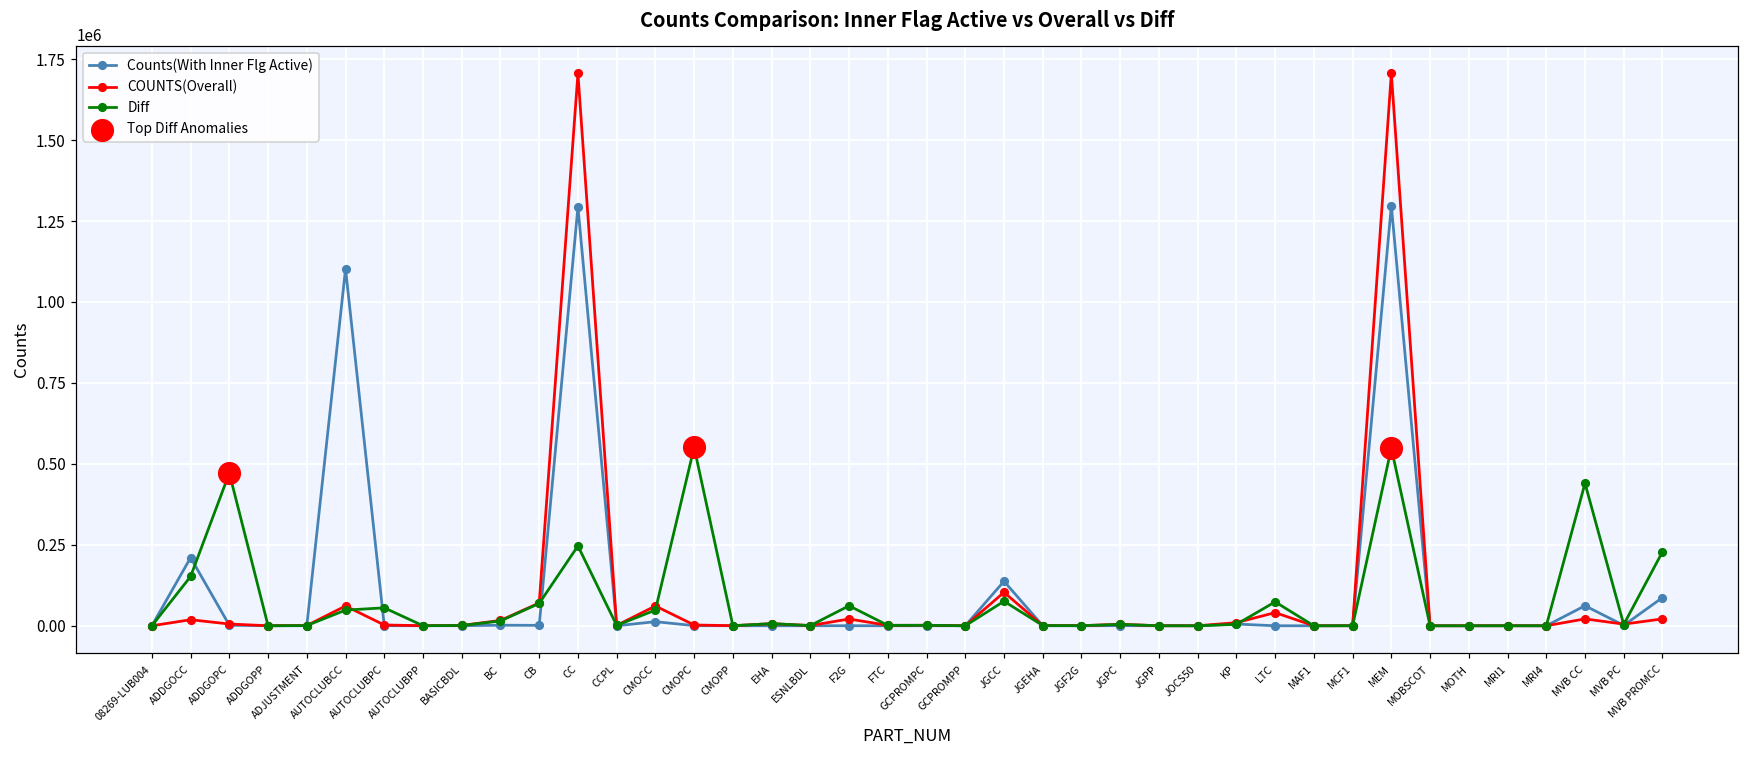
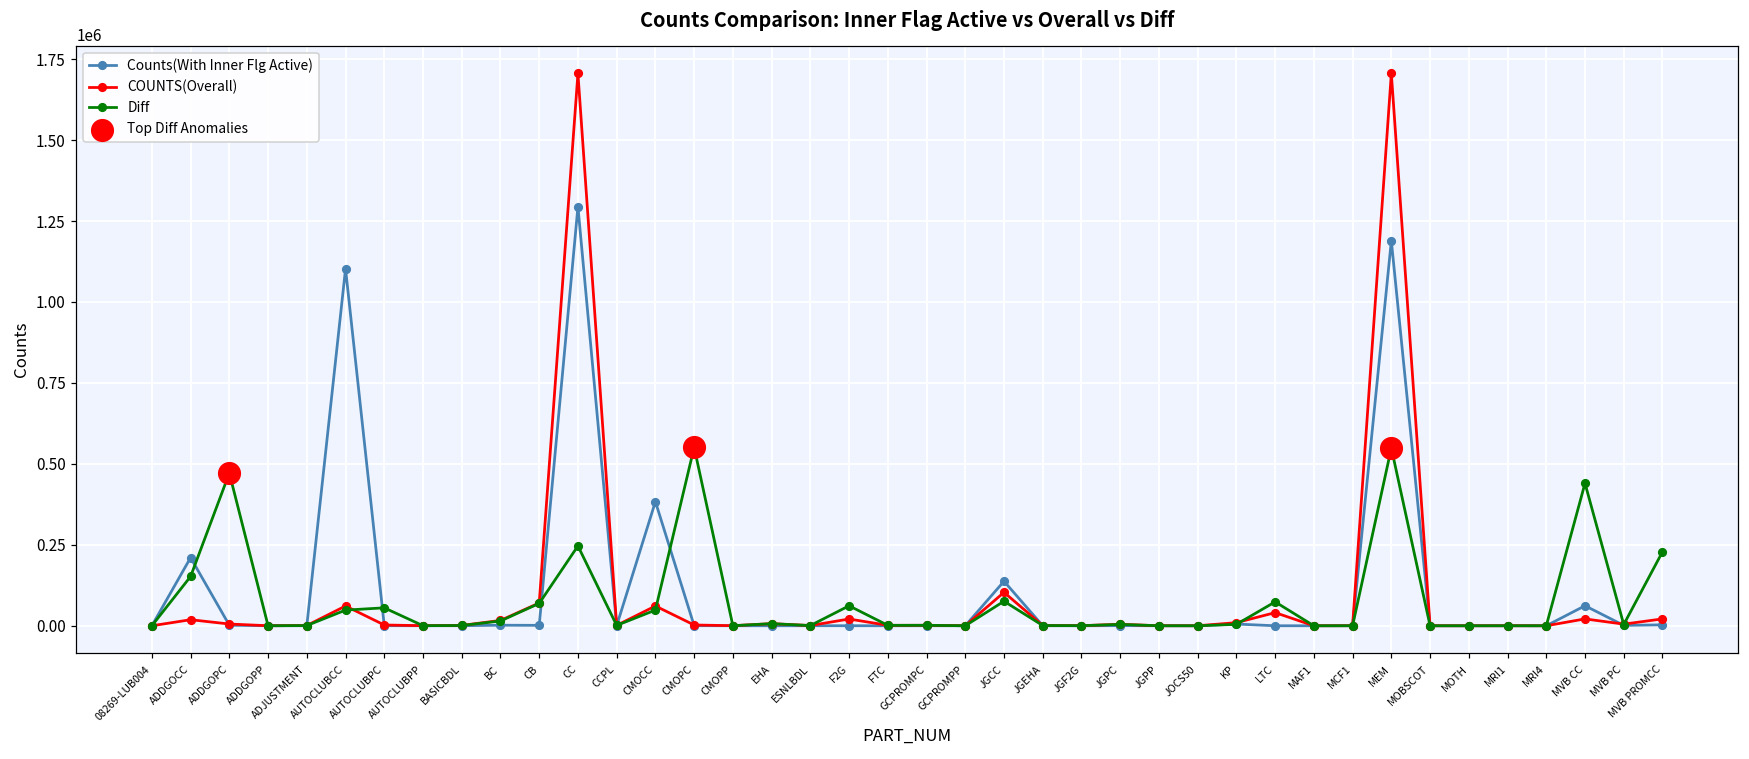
  {
    "Counts(With Inner Flg Active)": {
      "ADDGOCC": 210000,
      "AUTOCLUBCC": 1100000,
      "BC": 0,
      "CB": 0,
      "CC": 1290000,
-     "CMOCC": 10000,
+     "CMOCC": 380000,
      "F2G": 0,
      "JGCC": 140000,
      "LTC": 0,
-     "MEM": 1300000,
+     "MEM": 1190000,
      "MVB CC": 60000,
-     "MVB PROMCC": 90000
+     "MVB PROMCC": 0
    },
    "Diff": {
      "ADDGOCC": 150000,
      "AUTOCLUBCC": 50000,
      "AUTOCLUBPC": 60000,
      "CC": 250000,
      "CMOCC": 50000,
      "F2G": 60000,
      "JGCC": 80000,
      "LTC": 70000,
      "MVB CC": 440000,
      "MVB PROMCC": 230000
    }
  }
